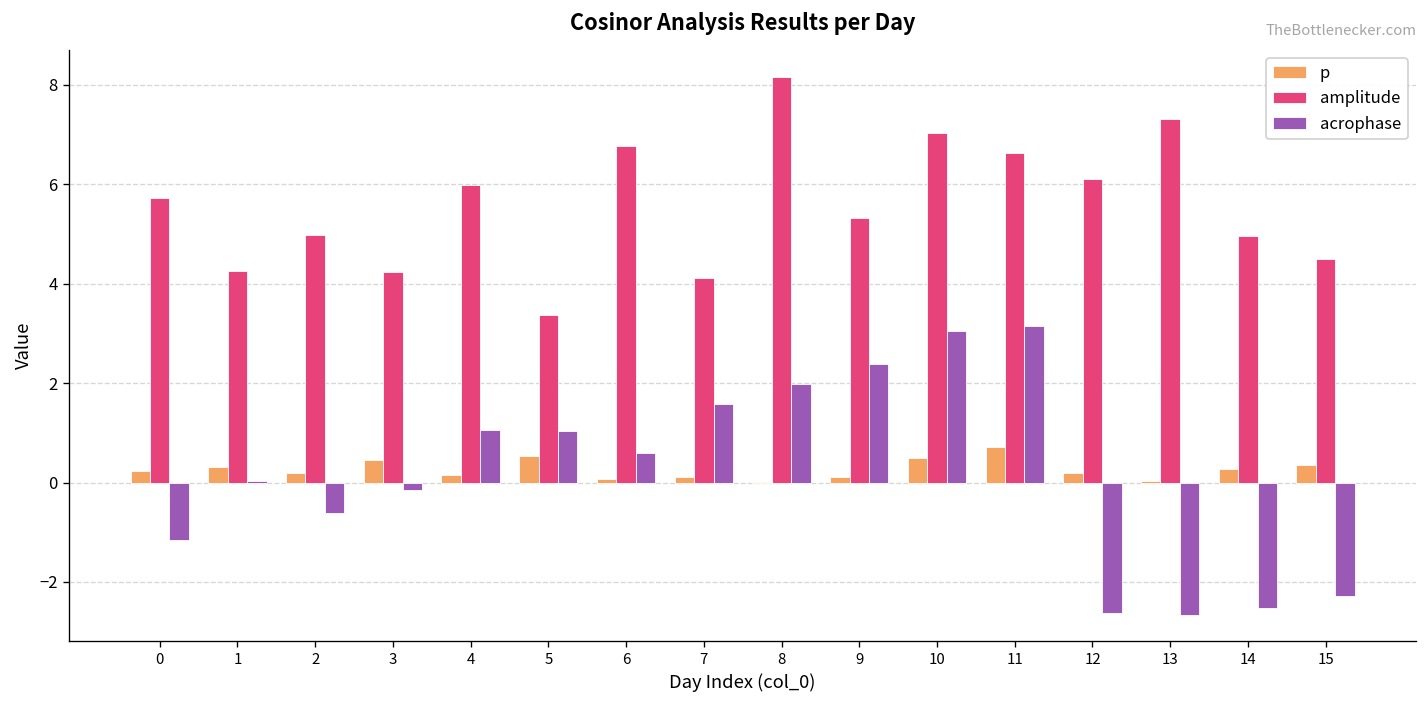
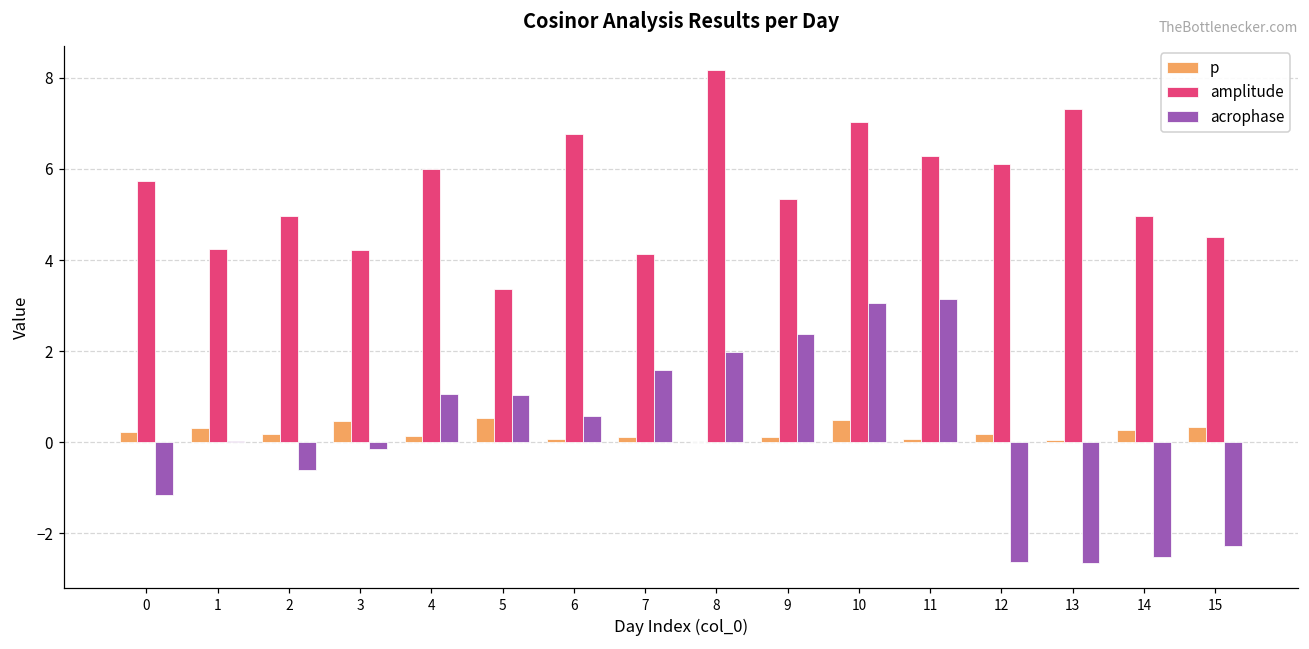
  {
    "p": {
      "0": 0.2,
      "1": 0.3,
      "2": 0.2,
      "3": 0.5,
      "4": 0.1,
      "5": 0.5,
      "6": 0.1,
      "7": 0.1,
      "9": 0.1,
      "10": 0.5,
-     "11": 0.7,
+     "11": 0.1,
      "12": 0.2,
      "14": 0.3,
      "15": 0.3
    },
    "amplitude": {
      "0": 5.7,
      "1": 4.3,
      "2": 5.0,
      "3": 4.2,
      "4": 6.0,
      "5": 3.4,
      "6": 6.8,
      "7": 4.1,
      "8": 8.2,
      "9": 5.3,
      "10": 7.0,
-     "11": 6.6,
+     "11": 6.3,
      "12": 6.1,
      "13": 7.3,
      "14": 5.0,
      "15": 4.5
    },
    "acrophase": {
      "0": -1.2,
      "2": -0.6,
      "3": -0.2,
      "4": 1.1,
      "5": 1.0,
      "6": 0.6,
      "7": 1.6,
      "8": 2.0,
      "9": 2.4,
      "10": 3.1,
      "11": 3.1,
      "12": -2.6,
      "13": -2.7,
      "14": -2.5,
      "15": -2.3
    }
  }
